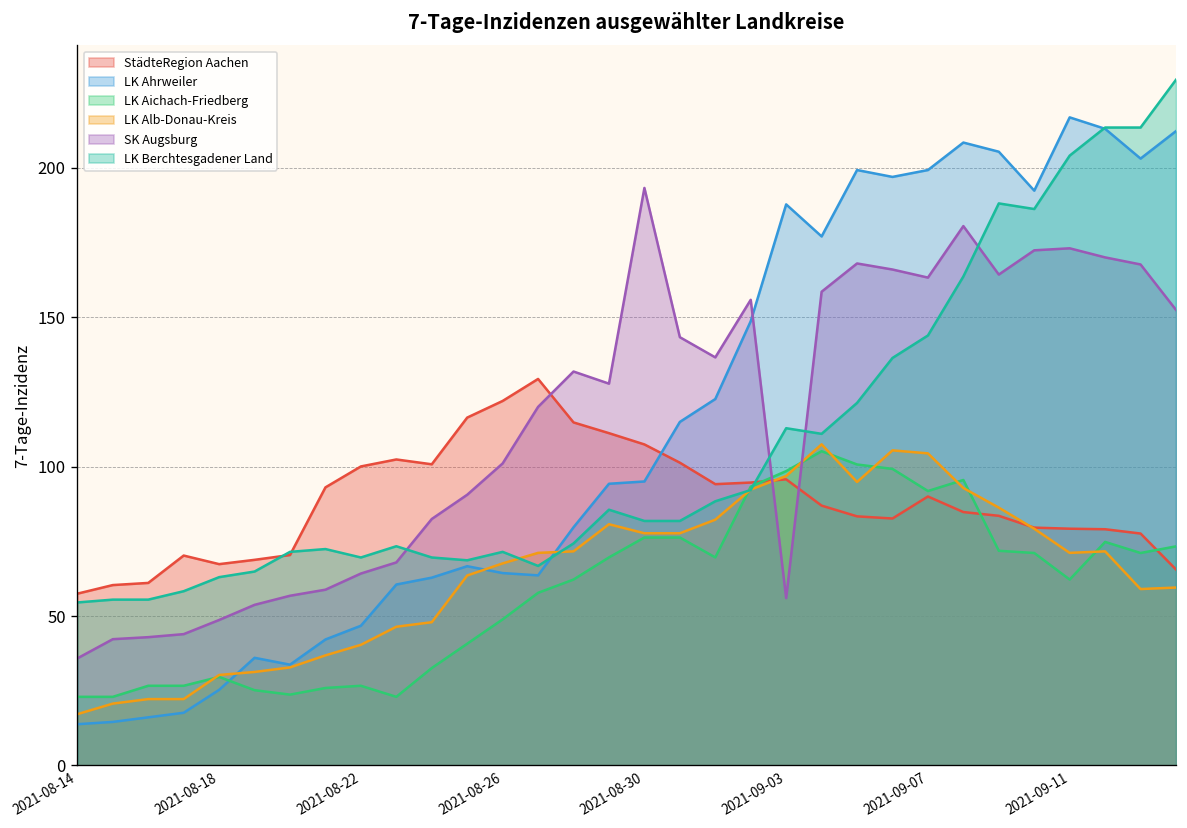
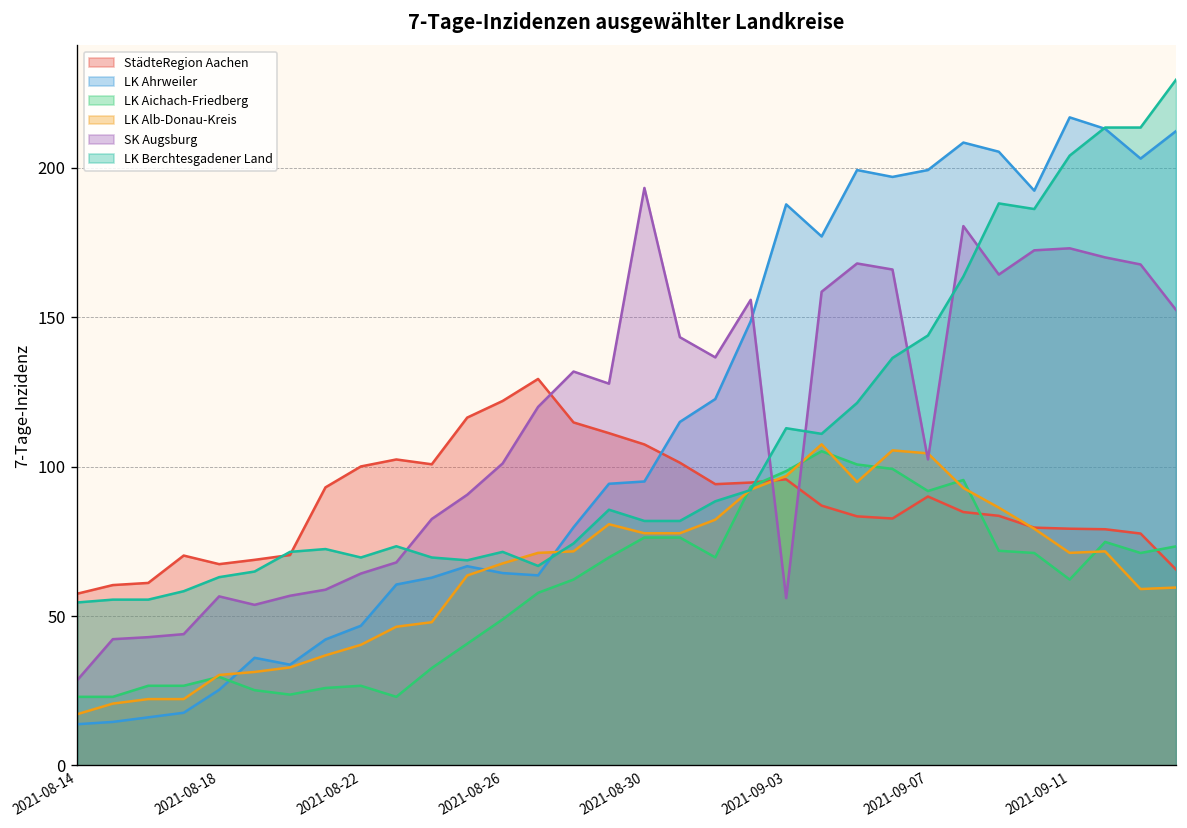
  {
    "SK Augsburg": {
-     "2021-08-14": 36,
-     "2021-08-18": 49,
+     "2021-08-14": 29,
+     "2021-08-18": 57,
      "2021-08-22": 64,
      "2021-08-26": 101,
      "2021-08-30": 193,
      "2021-09-03": 56,
-     "2021-09-07": 163,
+     "2021-09-07": 102,
      "2021-09-11": 173
    }
  }
